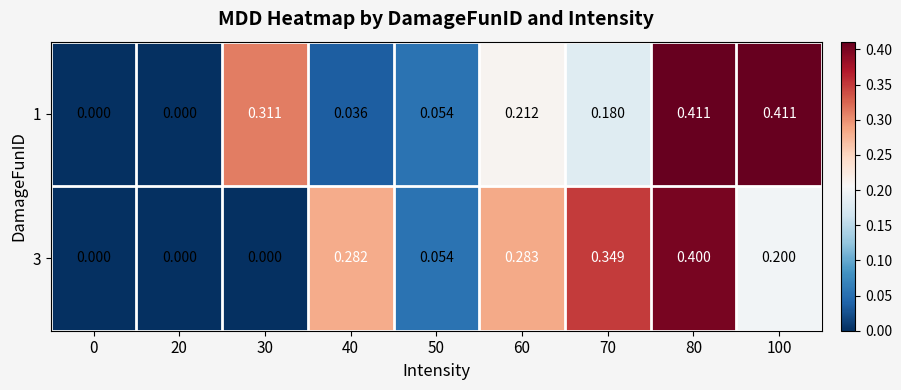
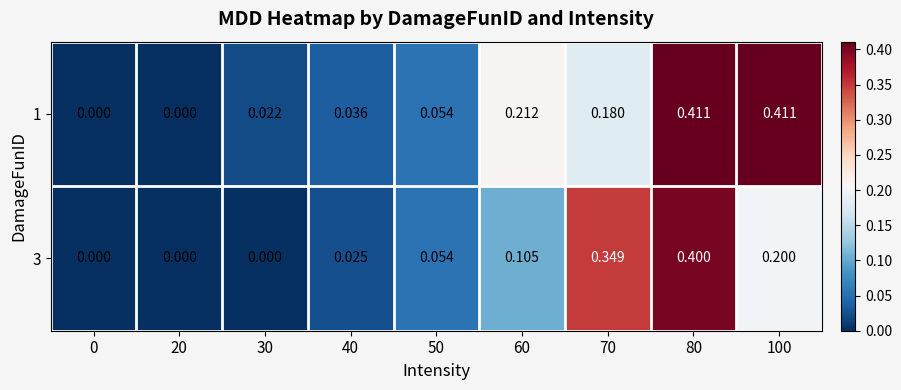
  {
    "1": {
      "0": 0.000,
      "20": 0.000,
-     "30": 0.311,
+     "30": 0.022,
      "40": 0.036,
      "50": 0.054,
      "60": 0.212,
      "70": 0.180,
      "80": 0.411,
      "100": 0.411
    },
    "3": {
      "0": 0.000,
      "20": 0.000,
      "30": 0.000,
-     "40": 0.282,
+     "40": 0.025,
      "50": 0.054,
-     "60": 0.283,
+     "60": 0.105,
      "70": 0.349,
      "80": 0.400,
      "100": 0.200
    }
  }
